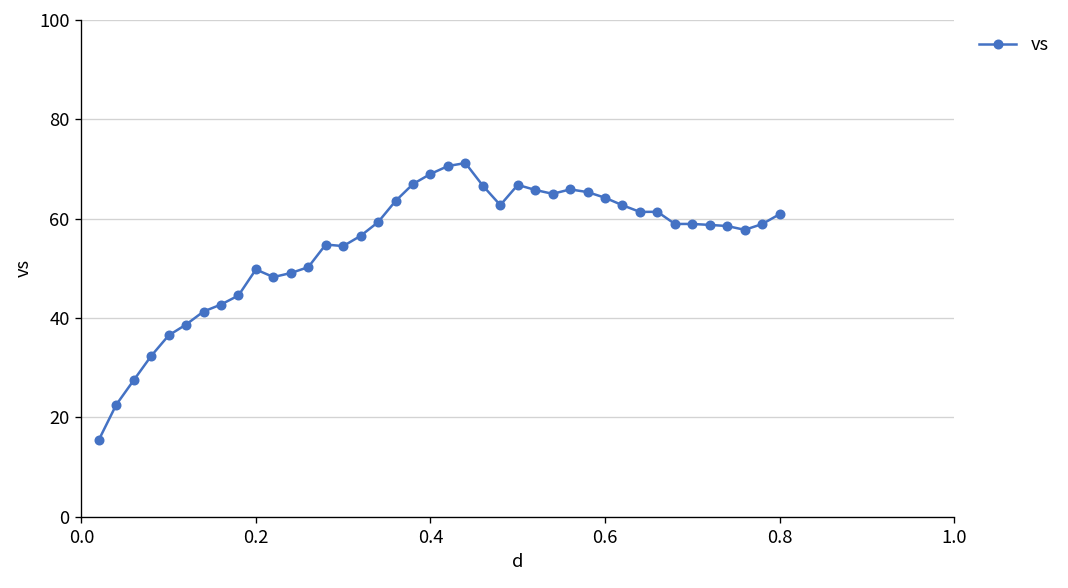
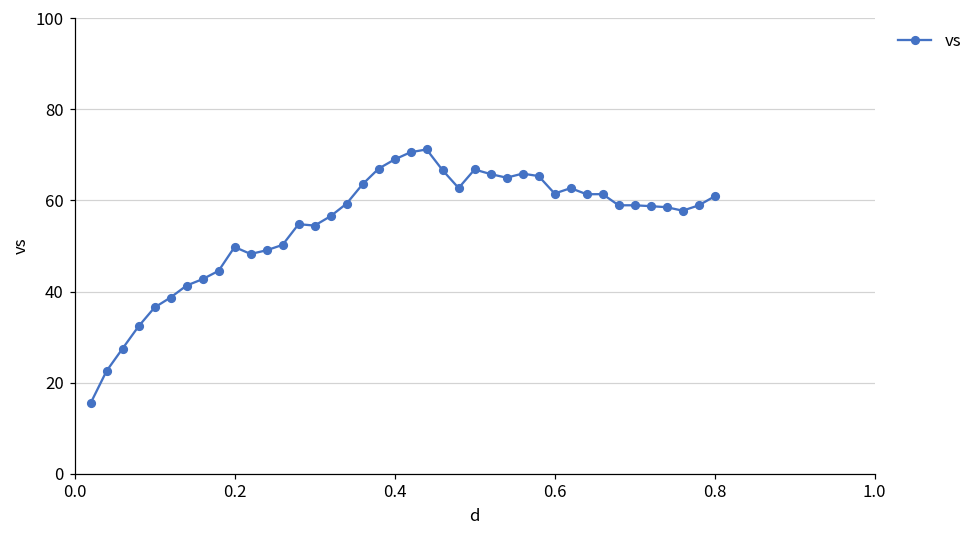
  {
    "0.2": 50,
    "0.4": 69,
-   "0.6": 64,
+   "0.6": 62,
    "0.8": 61
  }
